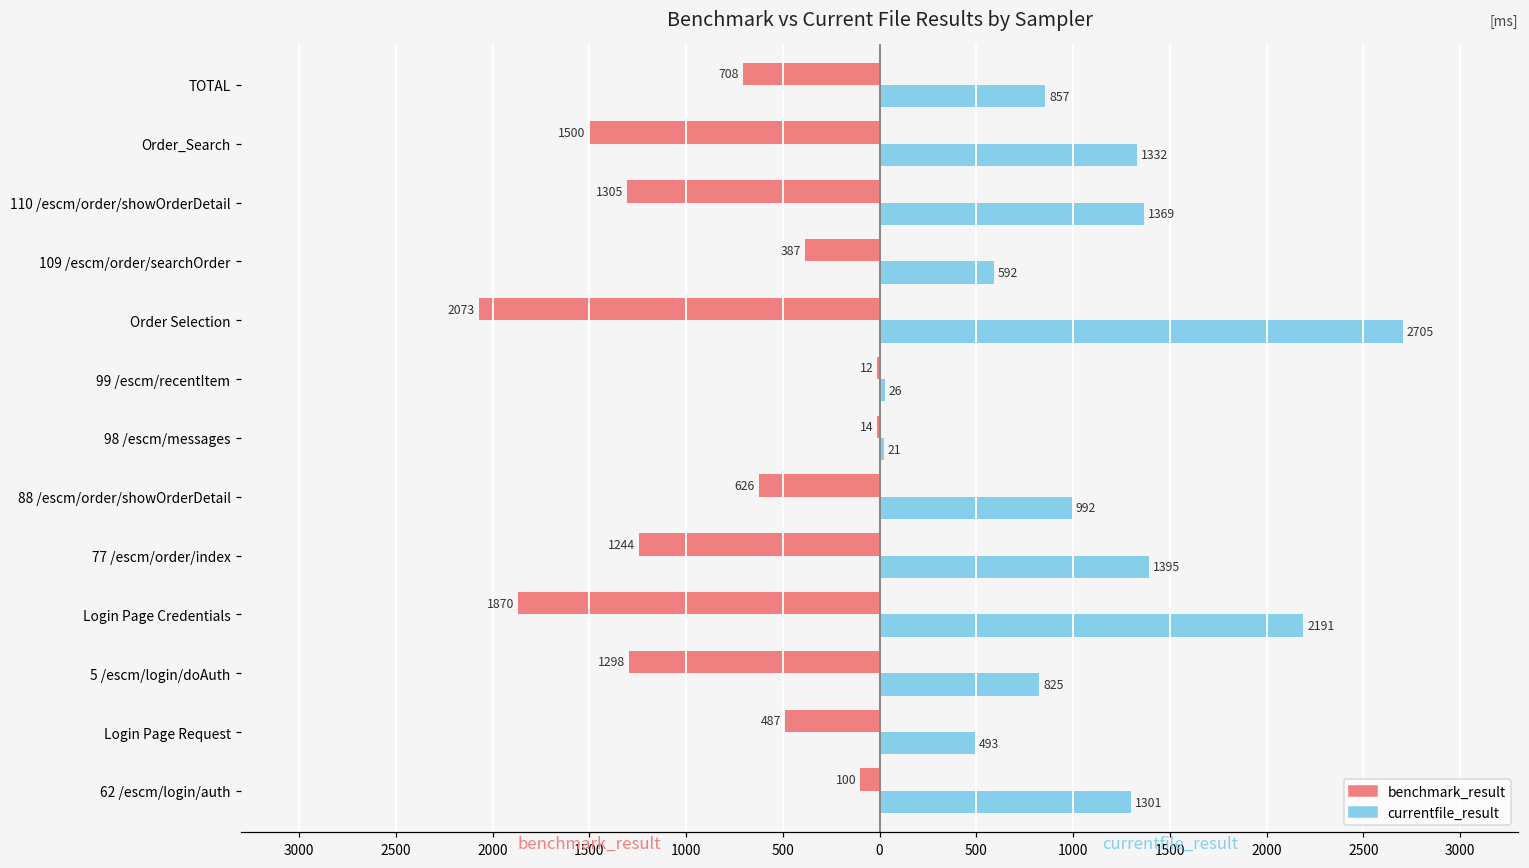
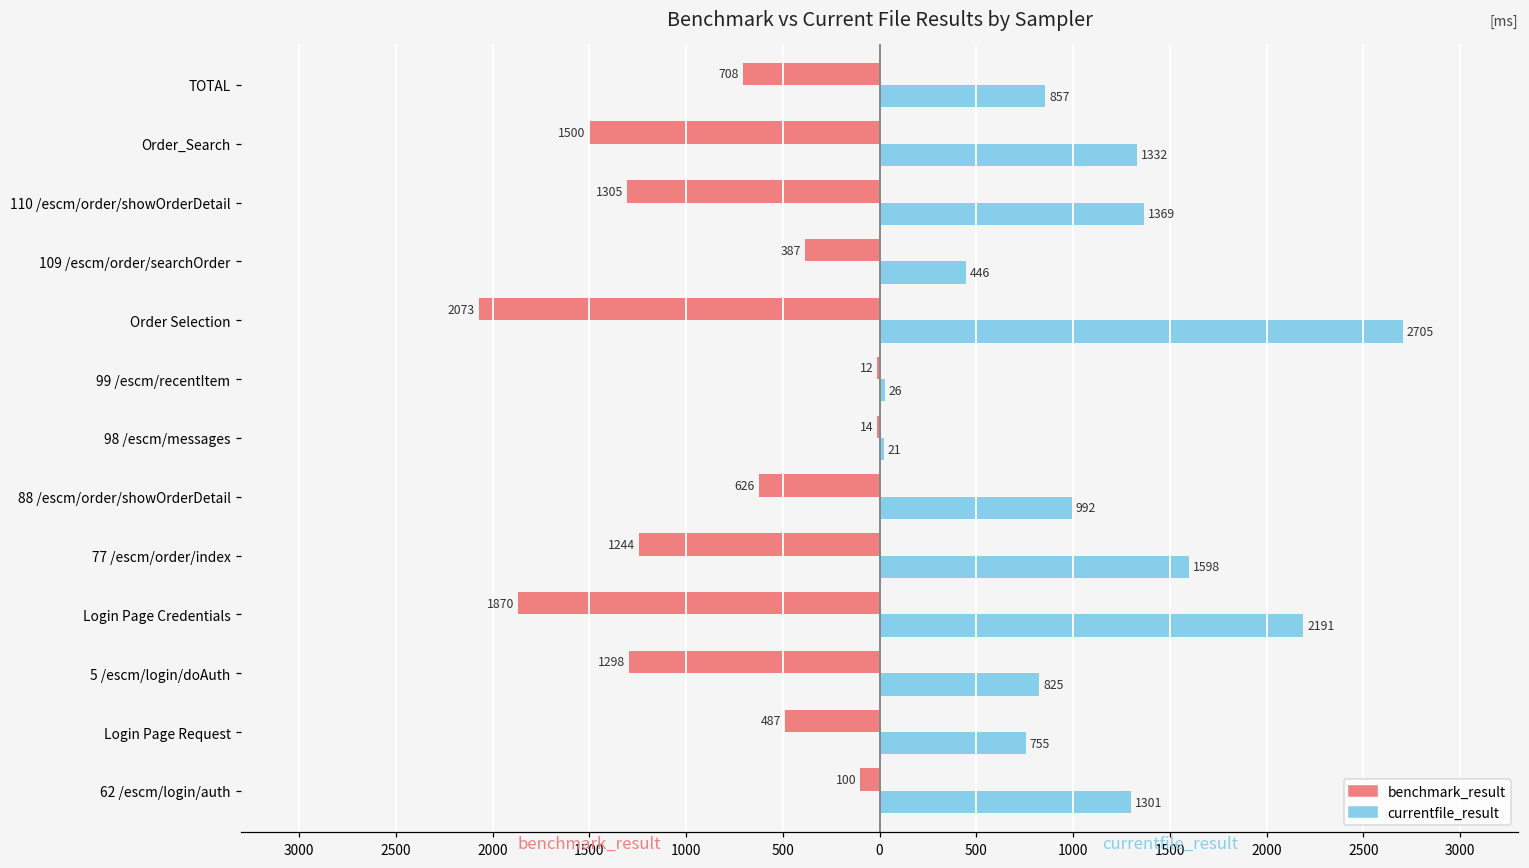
  {
    "currentfile_result": {
      "TOTAL": 857,
      "Order_Search": 1332,
      "110 /escm/order/showOrderDetail": 1369,
-     "109 /escm/order/searchOrder": 592,
+     "109 /escm/order/searchOrder": 446,
      "Order Selection": 2705,
      "99 /escm/recentItem": 26,
      "98 /escm/messages": 21,
      "88 /escm/order/showOrderDetail": 992,
-     "77 /escm/order/index": 1395,
+     "77 /escm/order/index": 1598,
      "Login Page Credentials": 2191,
      "5 /escm/login/doAuth": 825,
-     "Login Page Request": 493,
+     "Login Page Request": 755,
      "62 /escm/login/auth": 1301
    }
  }
